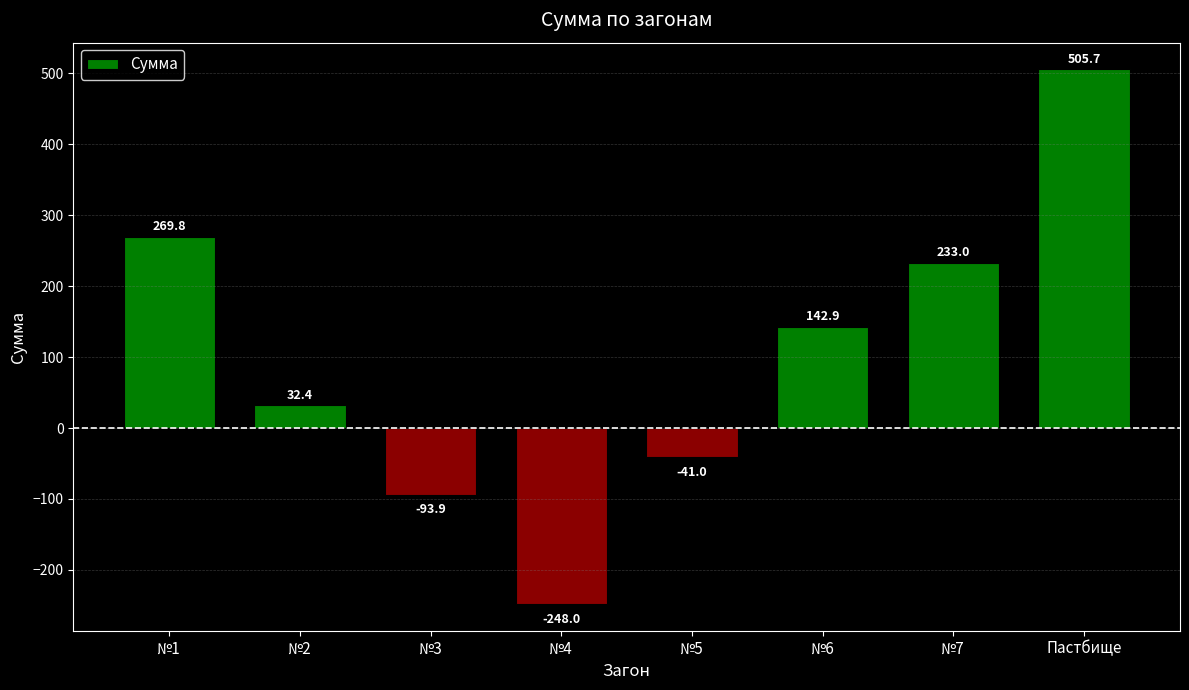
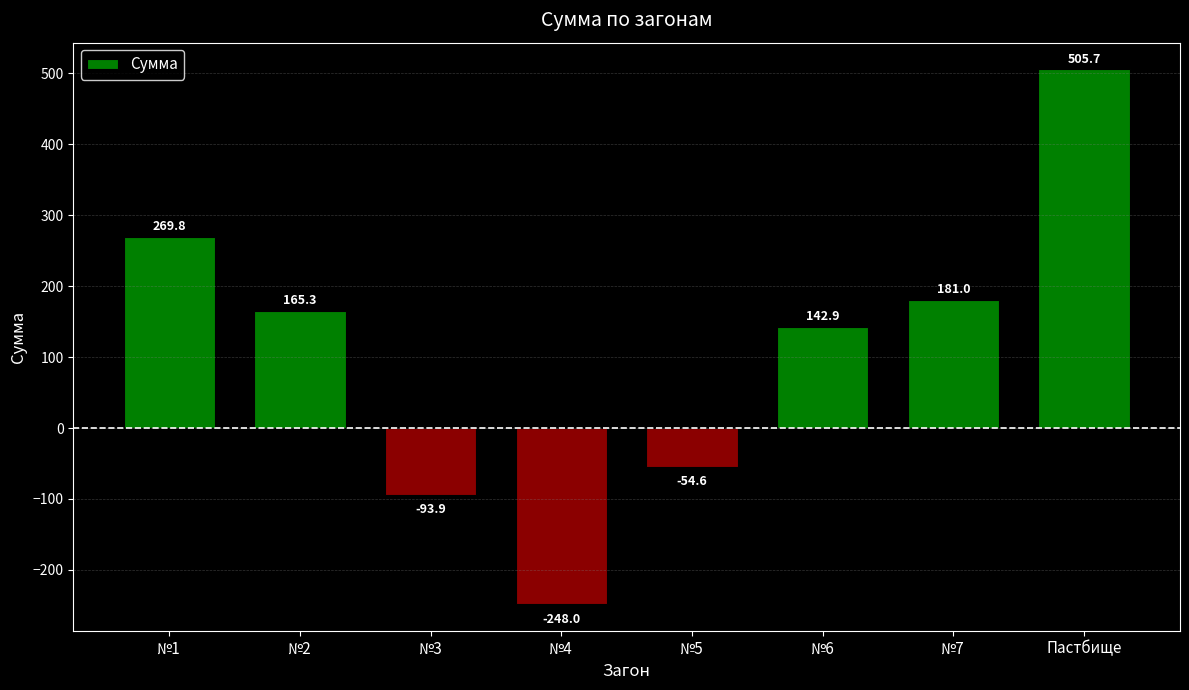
  {
    "№1": 269.8,
-   "№2": 32.4,
+   "№2": 165.3,
    "№3": -93.9,
    "№4": -248.0,
-   "№5": -41.0,
+   "№5": -54.6,
    "№6": 142.9,
-   "№7": 233.0,
+   "№7": 181.0,
    "Пастбище": 505.7
  }
